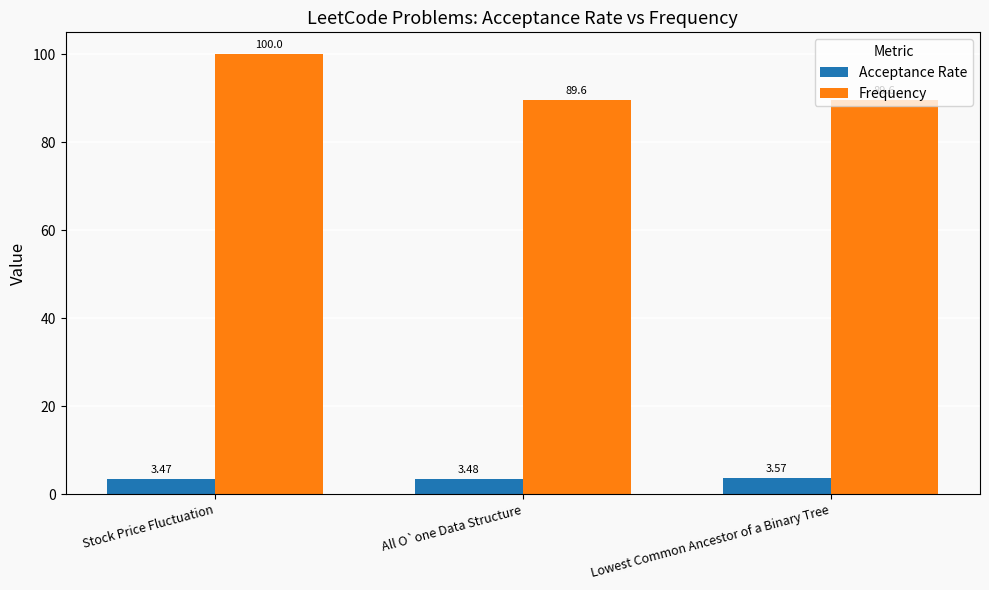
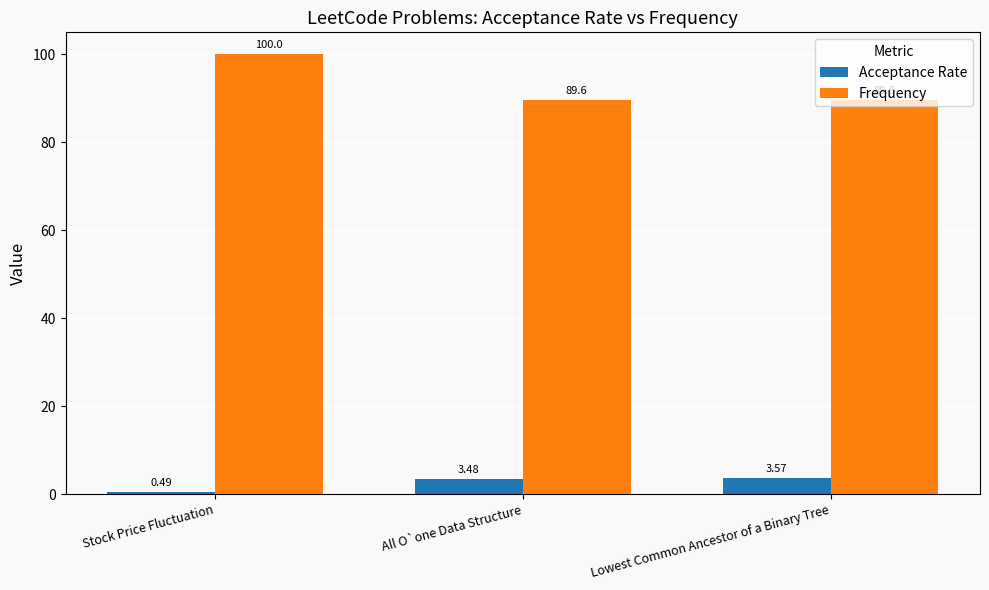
  {
    "Acceptance Rate": {
-     "Stock Price Fluctuation": 3.47,
+     "Stock Price Fluctuation": 0.49,
      "All O`one Data Structure": 3.48,
      "Lowest Common Ancestor of a Binary Tree": 3.57
    },
    "Frequency": {
      "Stock Price Fluctuation": 100.0,
      "All O`one Data Structure": 89.6
    }
  }
